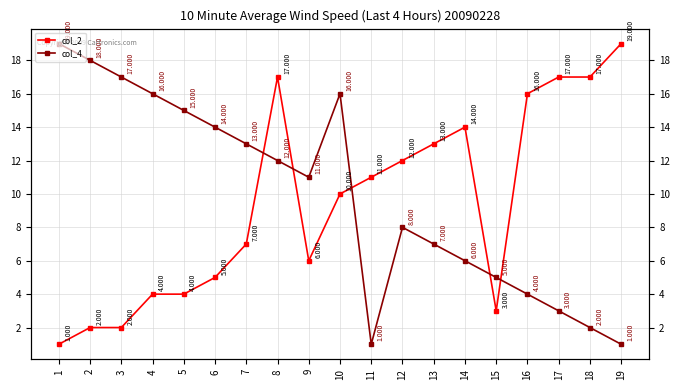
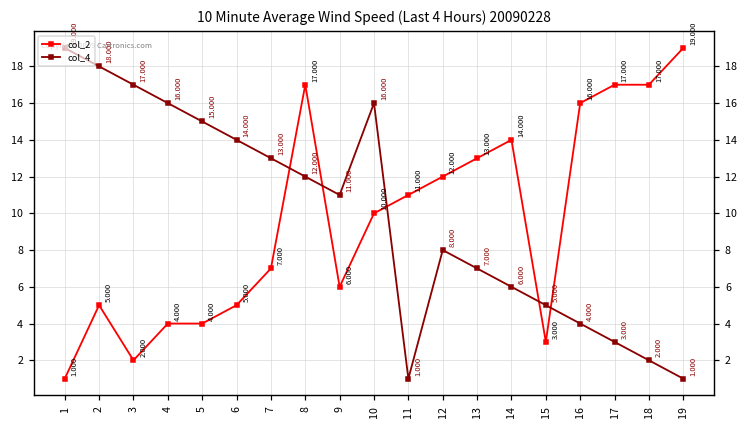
  {
    "col_2": {
      "1": 1.000,
-     "2": 2.000,
+     "2": 5.000,
      "3": 2.000,
      "4": 4.000,
      "5": 4.000,
      "6": 5.000,
      "7": 7.000,
      "8": 17.000,
      "9": 6.000,
      "10": 10.000,
      "11": 11.000,
      "12": 12.000,
      "13": 13.000,
      "14": 14.000,
      "15": 3.000,
      "16": 16.000,
      "17": 17.000,
      "18": 17.000,
      "19": 19.000
    },
    "col_4": {
      "3": 17.000,
      "4": 16.000,
      "5": 15.000,
      "6": 14.000,
      "7": 13.000,
      "8": 12.000,
      "9": 11.000,
      "10": 16.000,
      "11": 1.000,
      "12": 8.000,
      "13": 7.000,
      "14": 6.000,
      "15": 5.000,
      "16": 4.000,
      "17": 3.000,
      "18": 2.000,
      "19": 1.000
    }
  }
